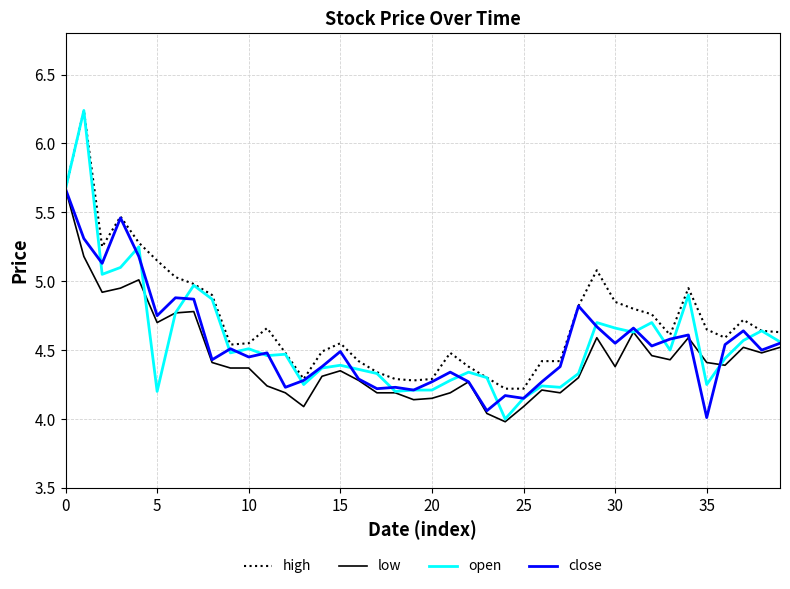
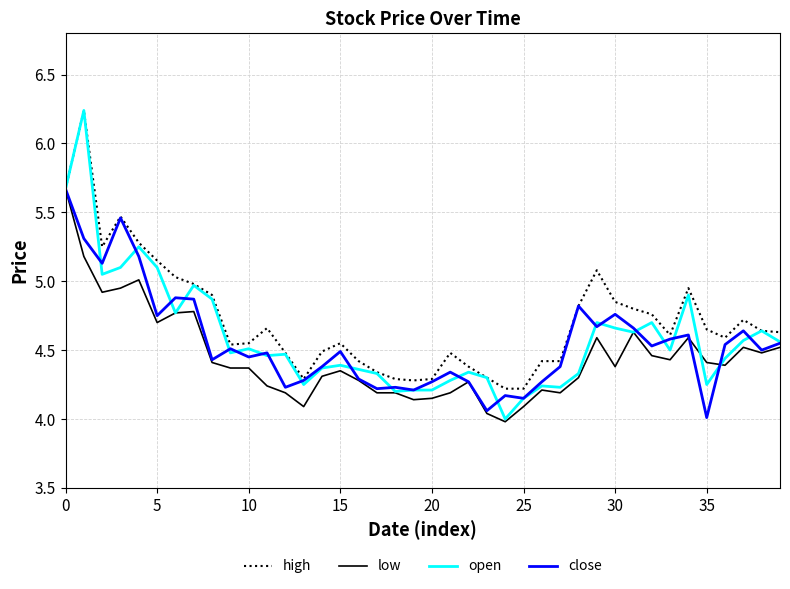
  {
    "open": {
-     "5": 4.2,
+     "5": 5.1,
      "10": 4.5,
      "15": 4.4,
      "20": 4.2,
      "30": 4.66,
      "35": 4.25
    },
    "close": {
      "5": 4.75,
      "10": 4.45,
      "15": 4.49,
      "20": 4.27,
-     "30": 4.55,
+     "30": 4.76,
      "35": 4.01
    }
  }
